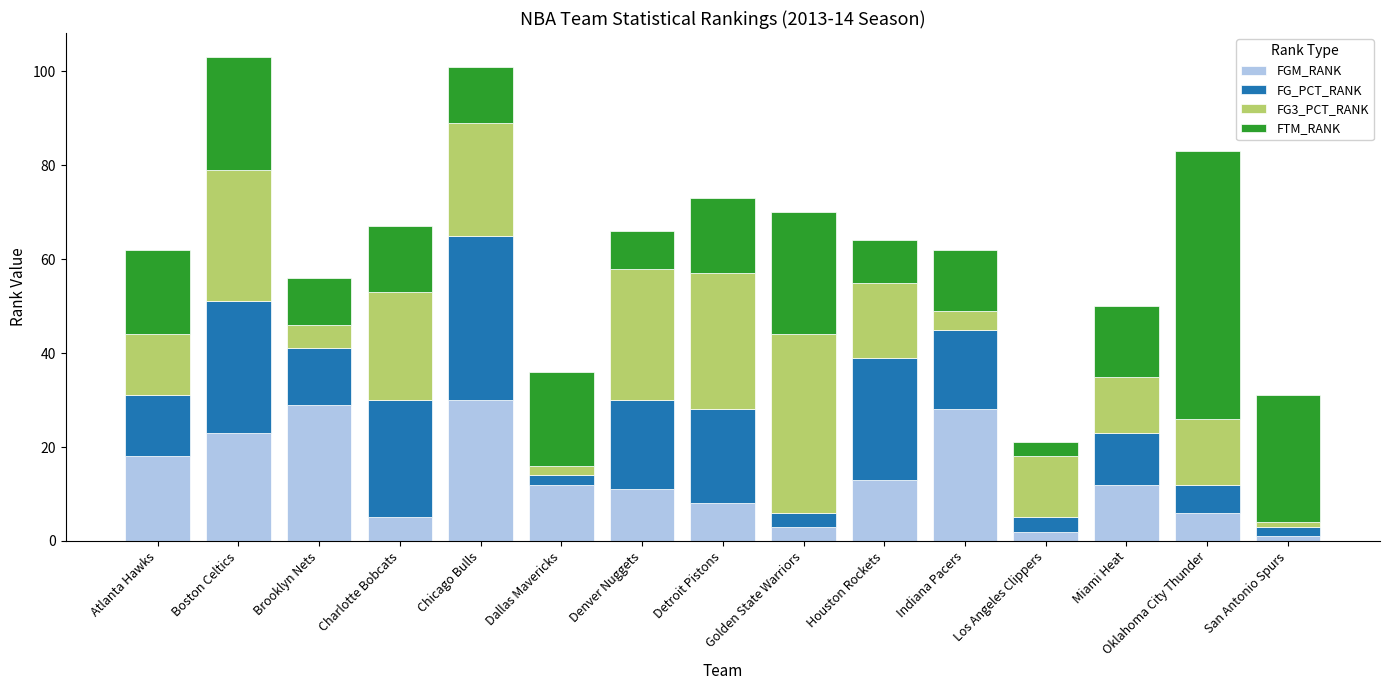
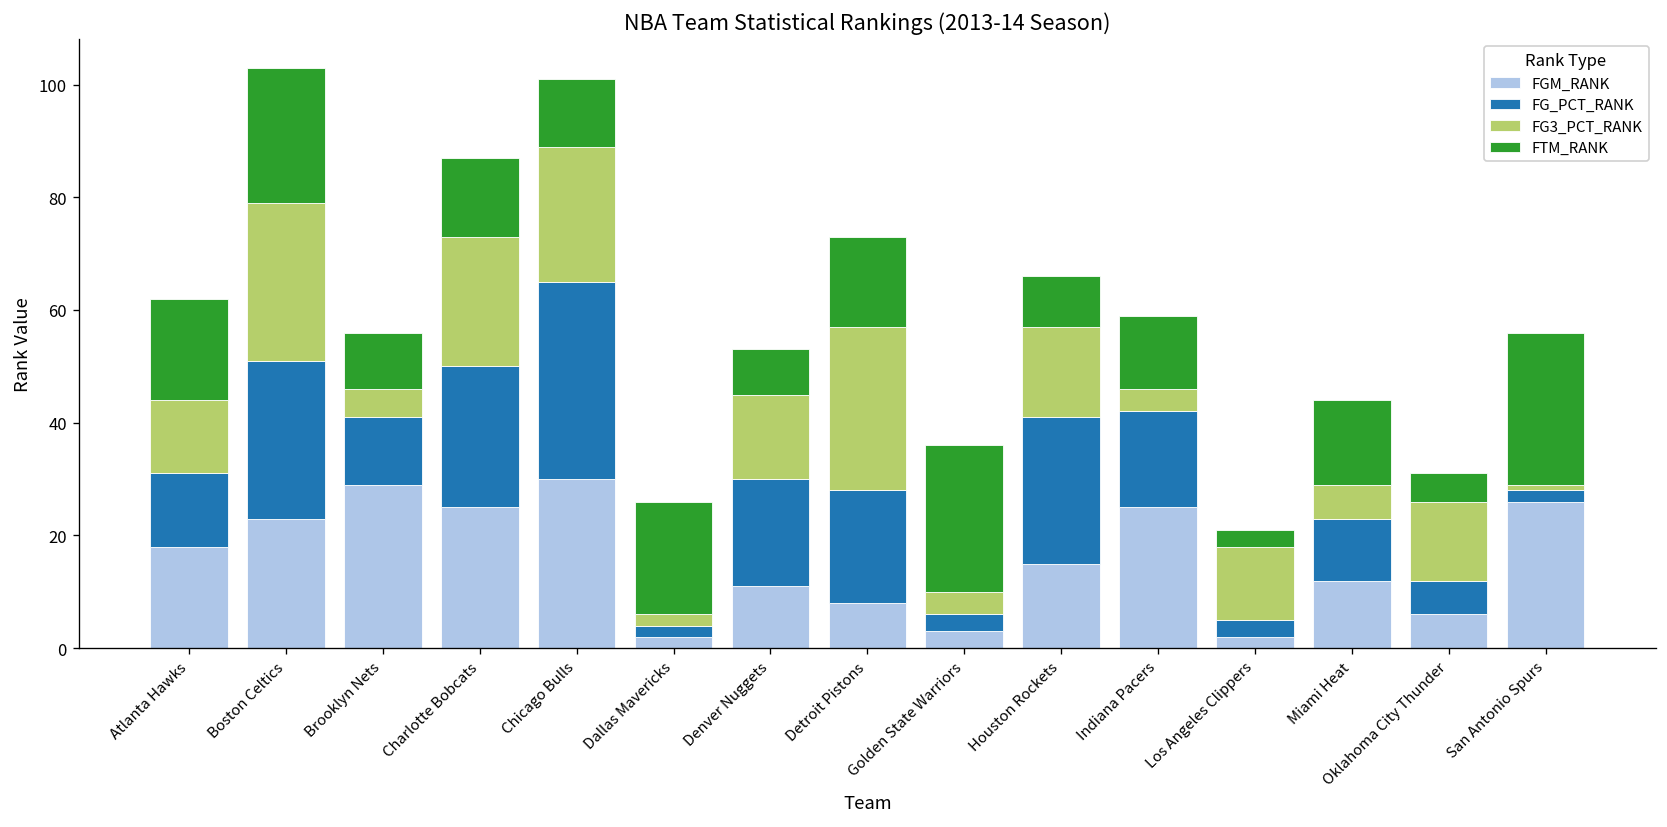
  {
    "FGM_RANK": {
      "Atlanta Hawks": 18,
      "Boston Celtics": 23,
      "Brooklyn Nets": 29,
-     "Charlotte Bobcats": 5,
+     "Charlotte Bobcats": 25,
      "Chicago Bulls": 30,
-     "Dallas Mavericks": 12,
+     "Dallas Mavericks": 2,
      "Denver Nuggets": 11,
      "Detroit Pistons": 8,
      "Golden State Warriors": 3,
-     "Houston Rockets": 13,
-     "Indiana Pacers": 28,
+     "Houston Rockets": 15,
+     "Indiana Pacers": 25,
      "Los Angeles Clippers": 2,
      "Miami Heat": 12,
      "Oklahoma City Thunder": 6,
-     "San Antonio Spurs": 1
+     "San Antonio Spurs": 26
    },
    "FG_PCT_RANK": {
      "Atlanta Hawks": 13,
      "Boston Celtics": 28,
      "Brooklyn Nets": 12,
      "Charlotte Bobcats": 25,
      "Chicago Bulls": 35,
      "Dallas Mavericks": 2,
      "Denver Nuggets": 19,
      "Detroit Pistons": 20,
      "Golden State Warriors": 3,
      "Houston Rockets": 26,
      "Indiana Pacers": 17,
      "Los Angeles Clippers": 3,
      "Miami Heat": 11,
      "Oklahoma City Thunder": 6,
      "San Antonio Spurs": 2
    },
    "FG3_PCT_RANK": {
      "Atlanta Hawks": 13,
      "Boston Celtics": 28,
      "Brooklyn Nets": 5,
      "Charlotte Bobcats": 23,
      "Chicago Bulls": 24,
      "Dallas Mavericks": 2,
-     "Denver Nuggets": 28,
+     "Denver Nuggets": 15,
      "Detroit Pistons": 29,
-     "Golden State Warriors": 38,
+     "Golden State Warriors": 4,
      "Houston Rockets": 16,
      "Indiana Pacers": 4,
      "Los Angeles Clippers": 13,
-     "Miami Heat": 12,
+     "Miami Heat": 6,
      "Oklahoma City Thunder": 14,
      "San Antonio Spurs": 1
    },
    "FTM_RANK": {
      "Atlanta Hawks": 18,
      "Boston Celtics": 24,
      "Brooklyn Nets": 10,
      "Charlotte Bobcats": 14,
      "Chicago Bulls": 12,
      "Dallas Mavericks": 20,
      "Denver Nuggets": 8,
      "Detroit Pistons": 16,
      "Golden State Warriors": 26,
      "Houston Rockets": 9,
      "Indiana Pacers": 13,
      "Los Angeles Clippers": 3,
      "Miami Heat": 15,
-     "Oklahoma City Thunder": 57,
+     "Oklahoma City Thunder": 5,
      "San Antonio Spurs": 27
    }
  }
